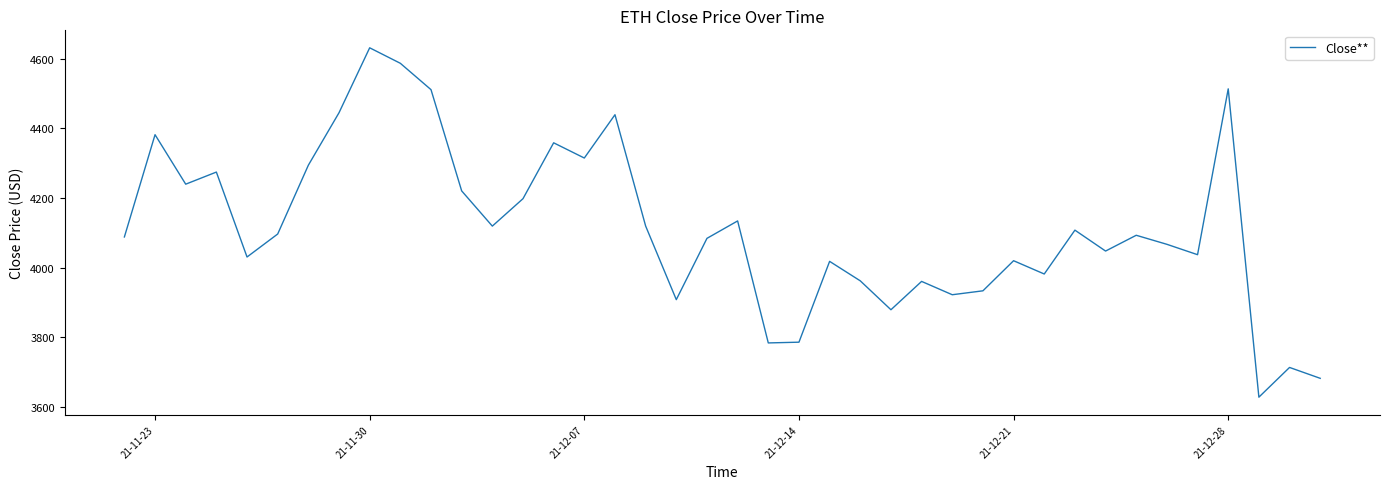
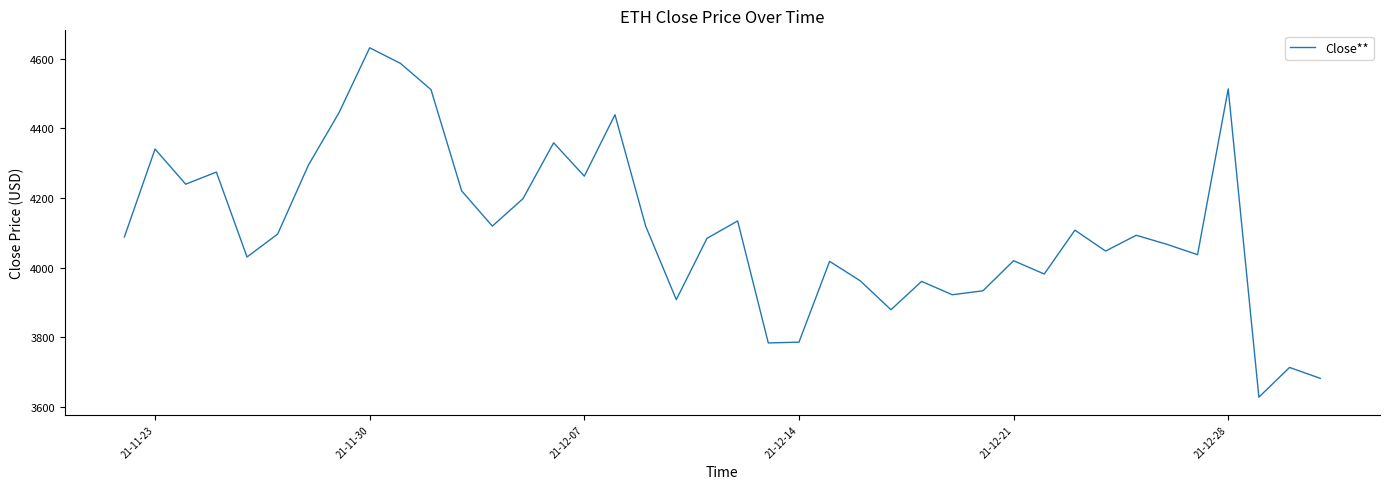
  {
-   "21-11-23": 4380,
+   "21-11-23": 4340,
    "21-11-30": 4630,
-   "21-12-07": 4320,
+   "21-12-07": 4260,
    "21-12-14": 3790,
    "21-12-21": 4020,
    "21-12-28": 4510
  }
